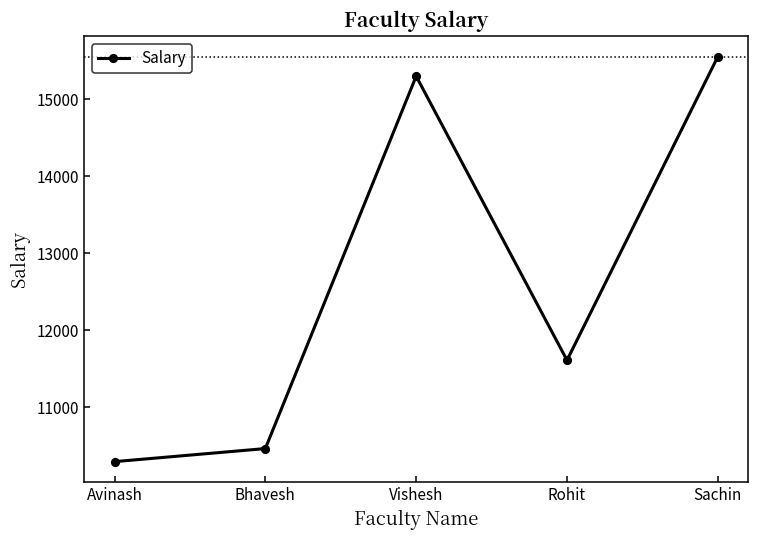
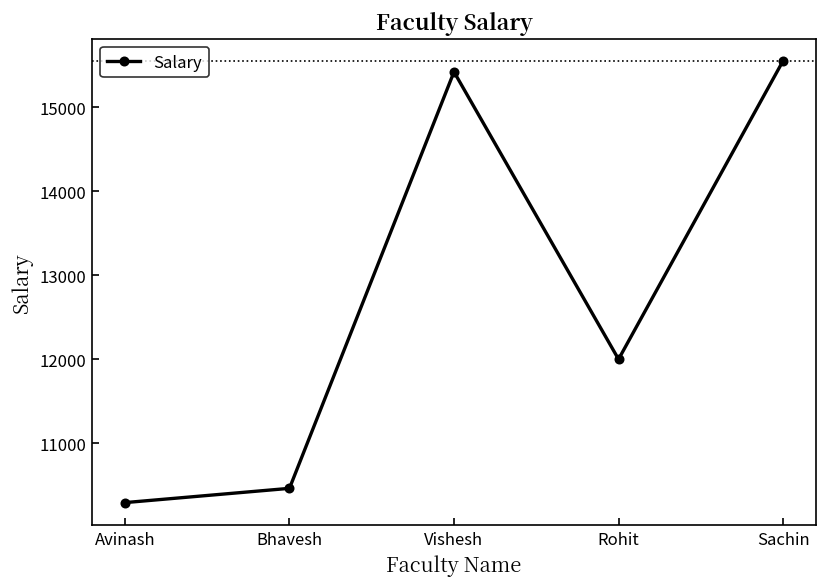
  {
    "Avinash": 10300,
    "Bhavesh": 10500,
-   "Vishesh": 15300,
-   "Rohit": 11600,
+   "Vishesh": 15400,
+   "Rohit": 12000,
    "Sachin": 15600
  }
